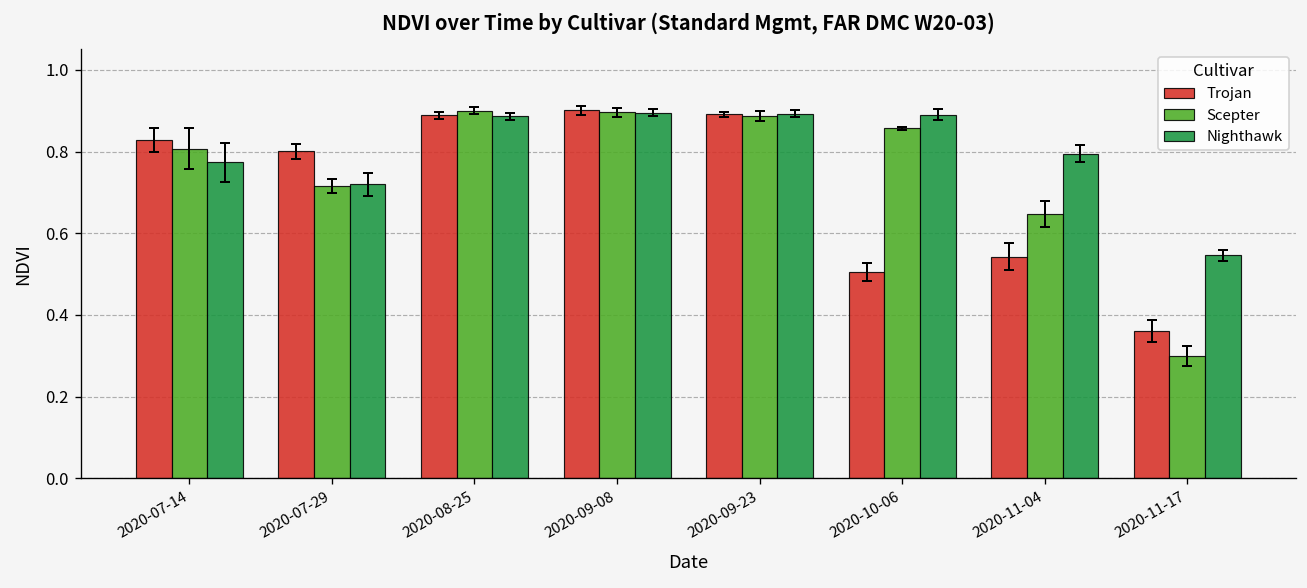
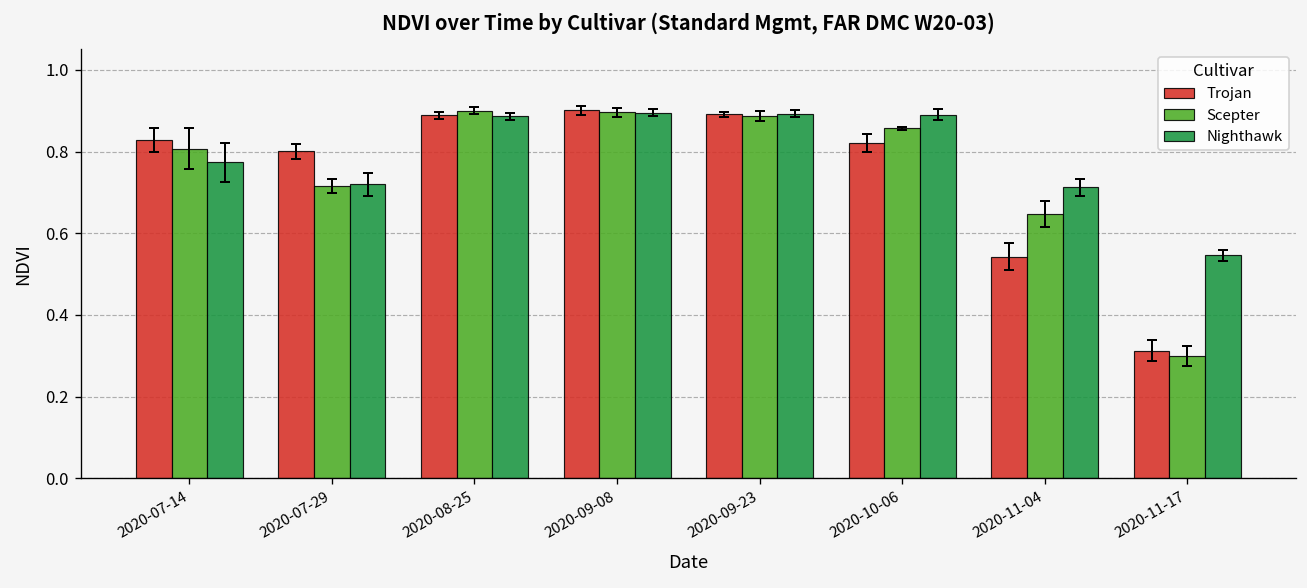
  {
    "Trojan": {
      "2020-07-14": 0.83,
      "2020-07-29": 0.80,
      "2020-08-25": 0.89,
      "2020-09-08": 0.90,
      "2020-09-23": 0.89,
-     "2020-10-06": 0.50,
+     "2020-10-06": 0.82,
      "2020-11-04": 0.54,
-     "2020-11-17": 0.36
+     "2020-11-17": 0.31
    },
    "Scepter": {
      "2020-07-14": 0.81,
      "2020-07-29": 0.71,
      "2020-08-25": 0.90,
      "2020-09-08": 0.90,
      "2020-09-23": 0.89,
      "2020-10-06": 0.86,
      "2020-11-04": 0.65,
      "2020-11-17": 0.30
    },
    "Nighthawk": {
      "2020-07-14": 0.77,
      "2020-07-29": 0.72,
      "2020-08-25": 0.89,
      "2020-09-08": 0.90,
      "2020-09-23": 0.89,
      "2020-10-06": 0.89,
-     "2020-11-04": 0.79,
+     "2020-11-04": 0.71,
      "2020-11-17": 0.55
    }
  }
